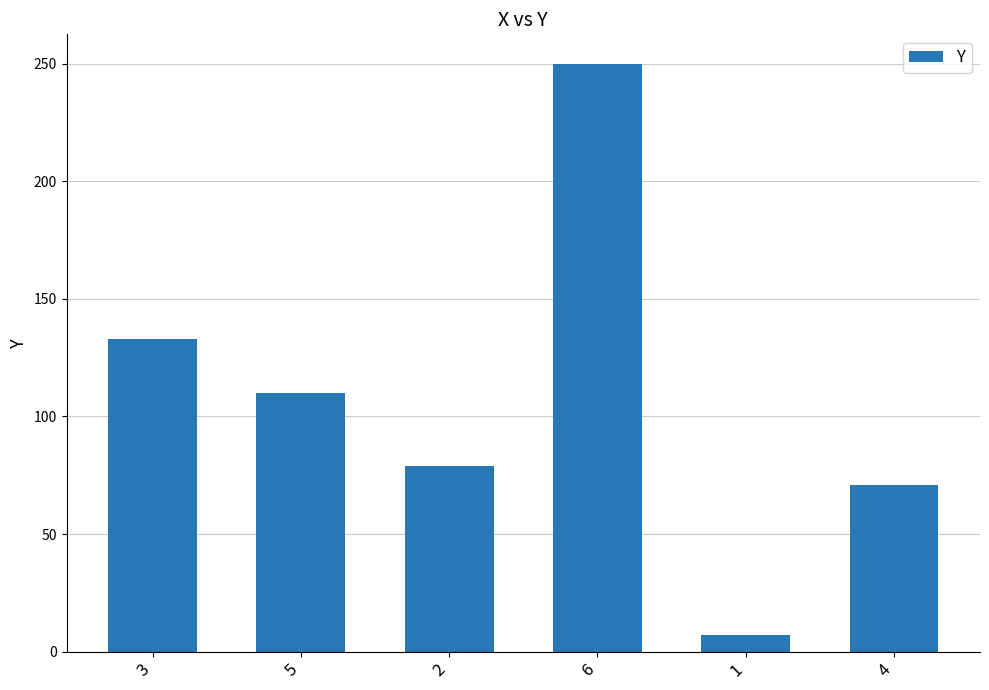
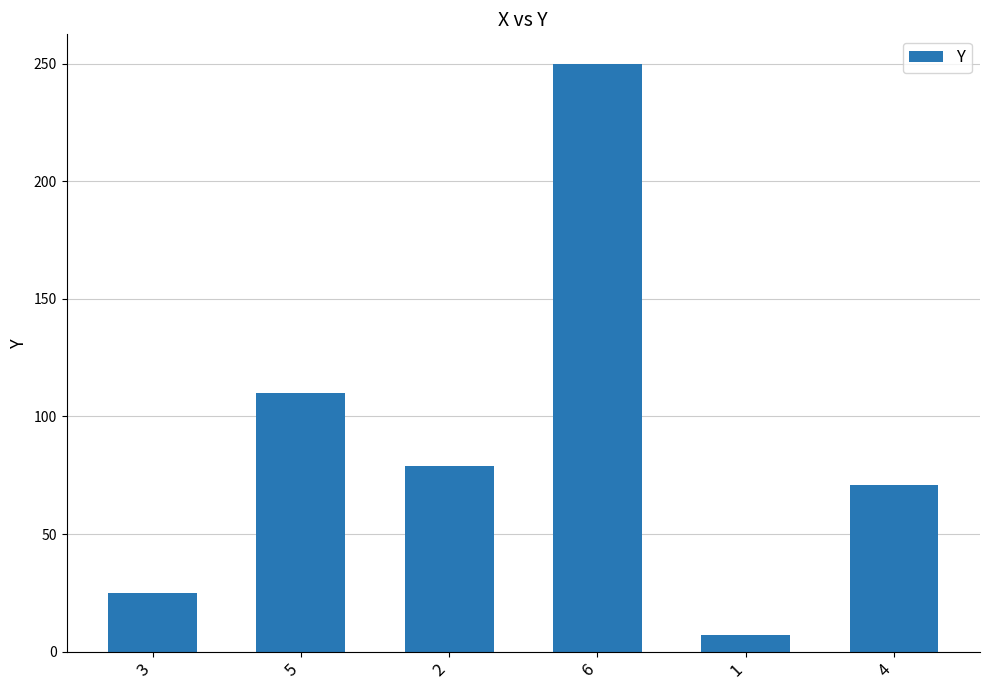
  {
-   "3": 133,
+   "3": 25,
    "5": 110,
    "2": 79,
    "6": 250,
    "1": 7,
    "4": 71
  }
